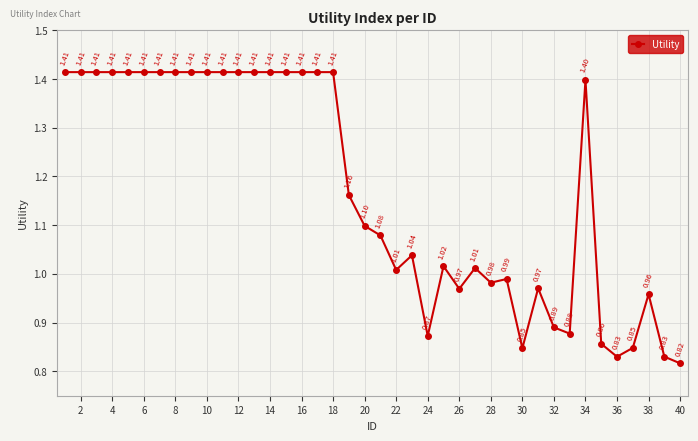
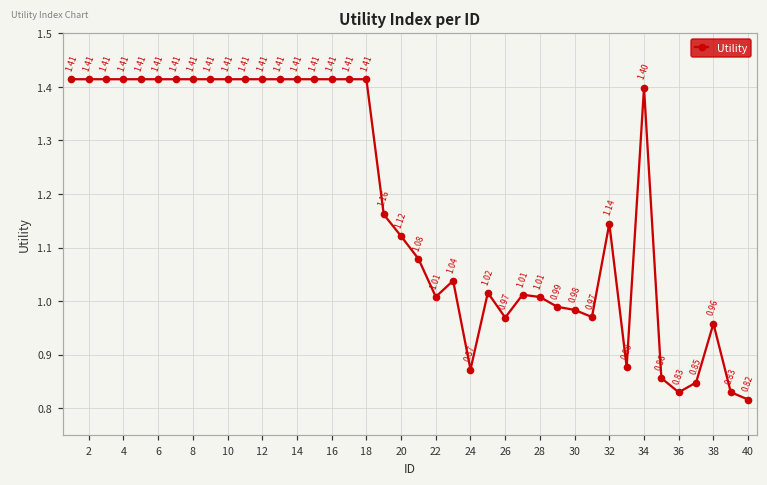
  {
    "2": 1.41,
    "4": 1.41,
    "6": 1.41,
    "8": 1.41,
    "10": 1.41,
    "12": 1.41,
    "14": 1.41,
    "16": 1.41,
    "18": 1.41,
-   "20": 1.10,
+   "20": 1.12,
    "22": 1.01,
    "24": 0.87,
    "26": 0.97,
-   "28": 0.98,
-   "30": 0.85,
-   "32": 0.89,
+   "28": 1.01,
+   "30": 0.98,
+   "32": 1.14,
    "34": 1.40,
    "36": 0.83,
    "38": 0.96,
    "40": 0.82
  }
